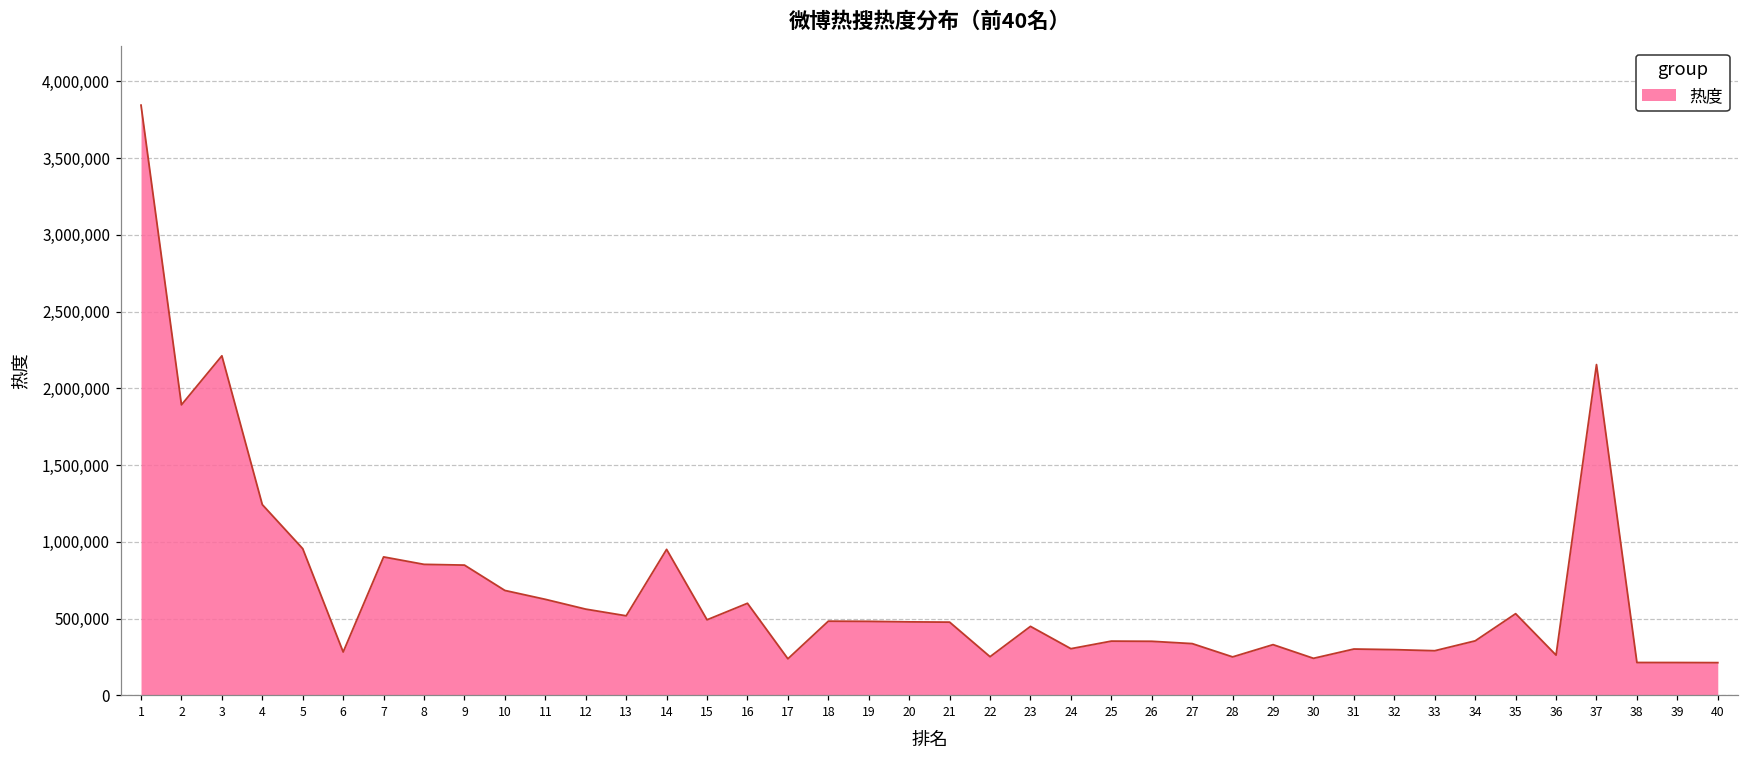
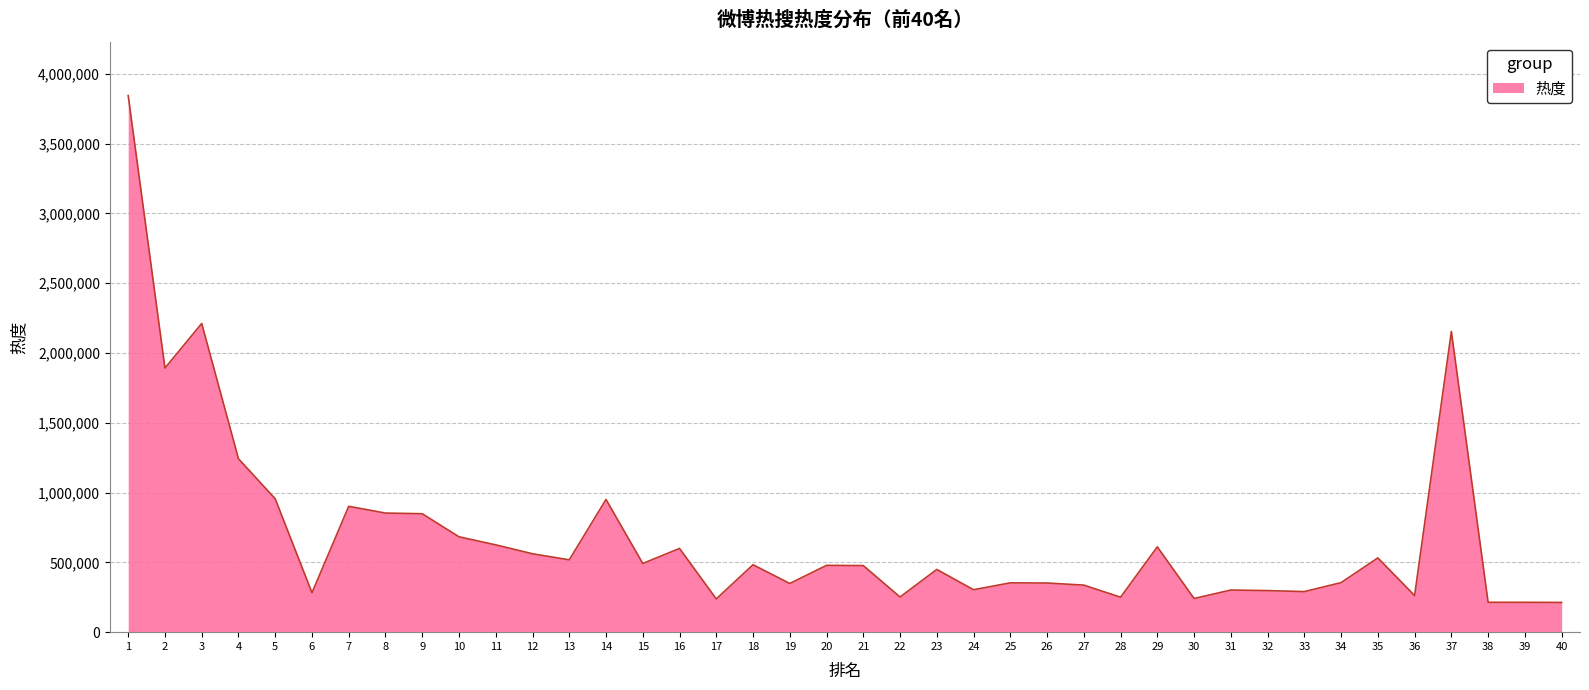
  {
    "1": "3,840,000",
    "2": "1,890,000",
    "3": "2,210,000",
    "4": "1,240,000",
    "5": "960,000",
    "6": "280,000",
    "7": "900,000",
    "8": "850,000",
    "9": "850,000",
    "10": "680,000",
    "11": "630,000",
    "12": "560,000",
    "13": "520,000",
    "14": "950,000",
    "15": "490,000",
    "16": "600,000",
    "17": "240,000",
    "18": "480,000",
-   "19": "480,000",
+   "19": "350,000",
    "20": "480,000",
    "21": "480,000",
    "22": "250,000",
    "23": "450,000",
    "24": "300,000",
    "25": "350,000",
    "26": "350,000",
    "27": "340,000",
    "28": "250,000",
-   "29": "330,000",
+   "29": "610,000",
    "30": "240,000",
    "31": "300,000",
    "32": "300,000",
    "33": "290,000",
    "34": "360,000",
    "35": "530,000",
    "36": "260,000",
    "37": "2,150,000",
    "38": "210,000",
    "39": "210,000",
    "40": "210,000"
  }
